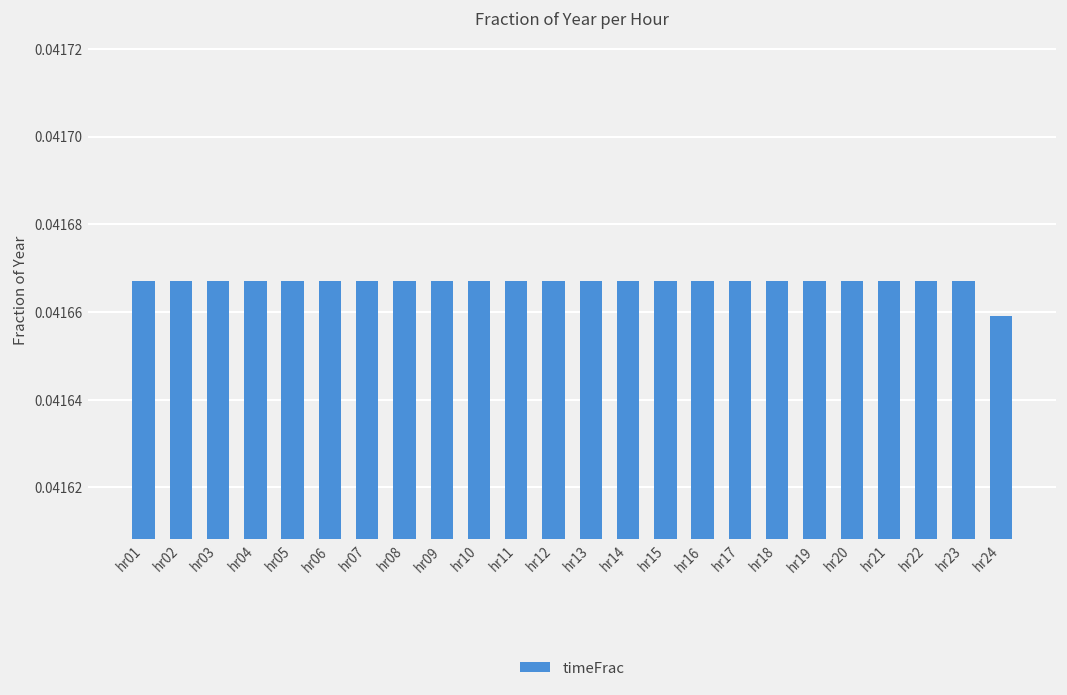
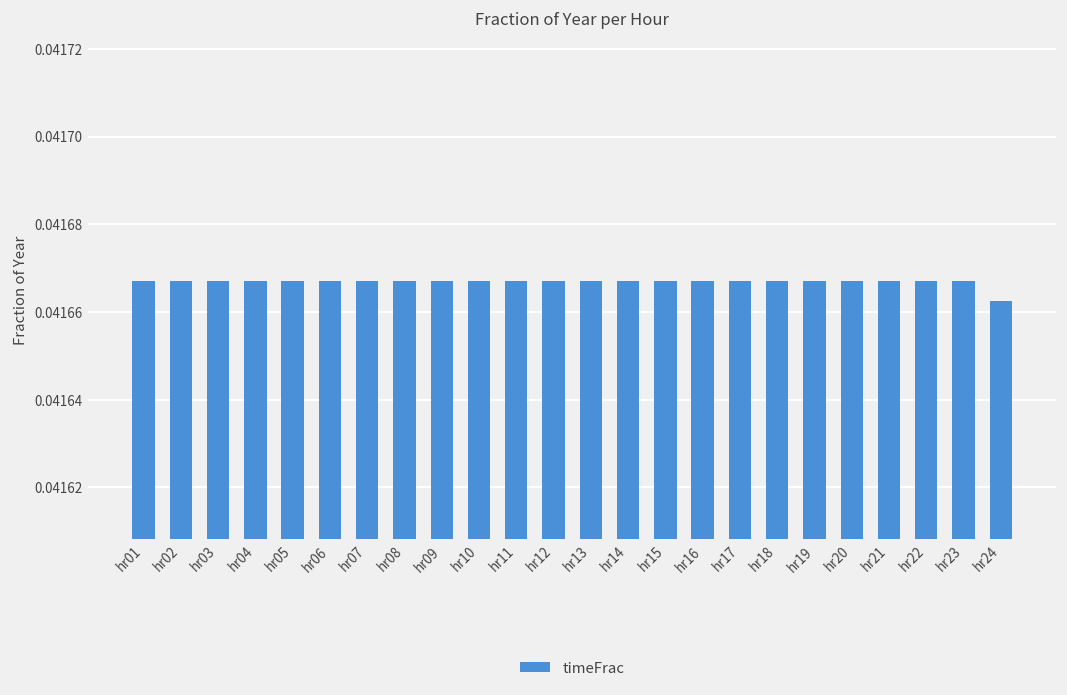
  {
    "hr01": 0.041667,
    "hr02": 0.041667,
    "hr03": 0.041667,
    "hr04": 0.041667,
    "hr05": 0.041667,
    "hr06": 0.041667,
    "hr07": 0.041667,
    "hr08": 0.041667,
    "hr09": 0.041667,
    "hr10": 0.041667,
    "hr11": 0.041667,
    "hr12": 0.041667,
    "hr13": 0.041667,
    "hr14": 0.041667,
    "hr15": 0.041667,
    "hr16": 0.041667,
    "hr17": 0.041667,
    "hr18": 0.041667,
    "hr19": 0.041667,
    "hr20": 0.041667,
    "hr21": 0.041667,
    "hr22": 0.041667,
    "hr23": 0.041667,
-   "hr24": 0.041659
+   "hr24": 0.041663
  }
